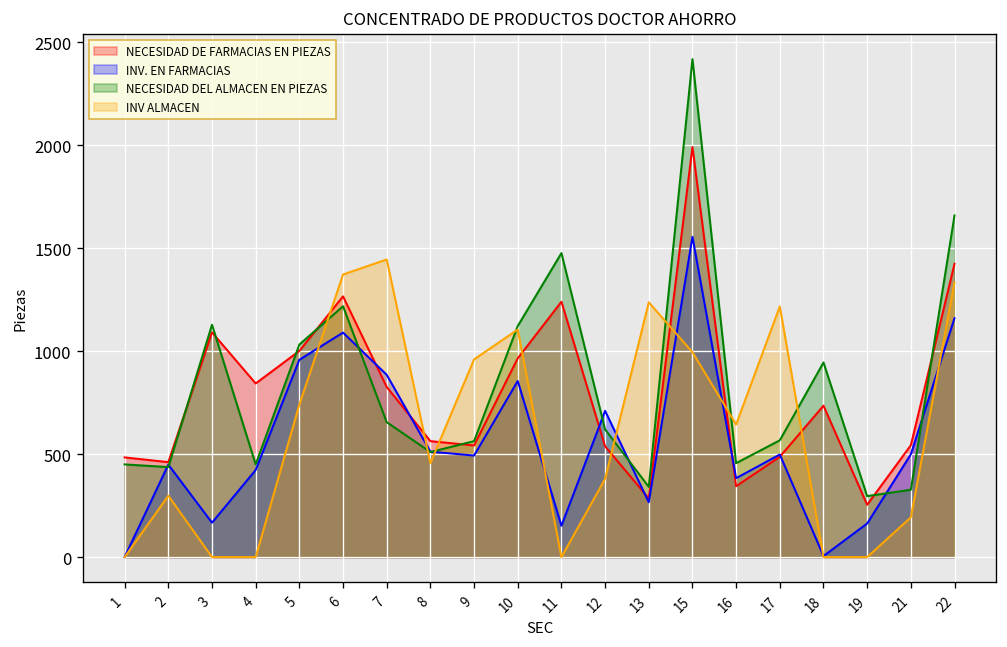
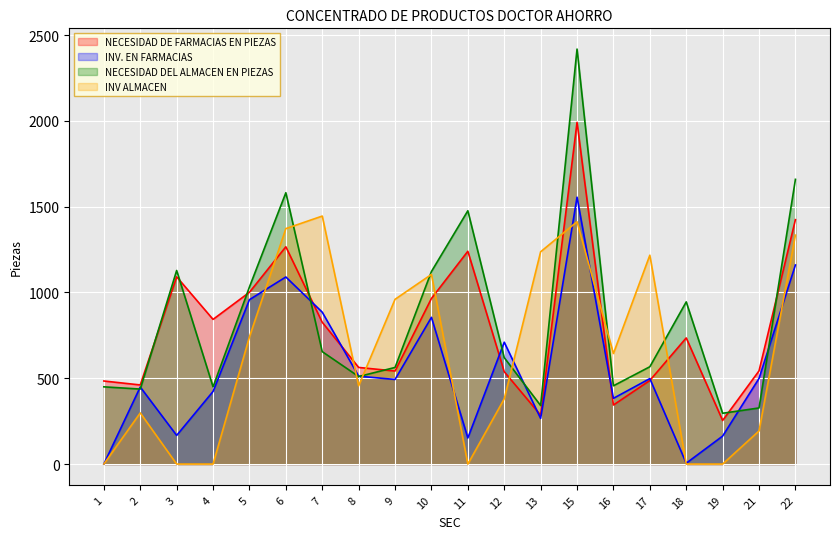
  {
    "NECESIDAD DE FARMACIAS EN PIEZAS": {
      "1": 480,
      "3": 1090,
      "4": 840,
      "5": 1000,
      "6": 1270,
      "7": 830,
      "8": 560,
      "9": 540,
      "10": 970,
      "11": 1240,
      "12": 540,
      "13": 290,
      "15": 1990,
      "16": 340,
      "18": 740,
      "19": 250,
      "21": 540,
      "22": 1420
    },
    "INV. EN FARMACIAS": {
      "3": 170,
      "4": 420,
      "5": 960,
      "6": 1090,
      "7": 890,
      "9": 490,
      "10": 860,
      "11": 150,
      "12": 710,
      "13": 270,
      "15": 1560,
      "16": 380,
      "19": 160,
      "21": 500,
      "22": 1160
    },
    "NECESIDAD DEL ALMACEN EN PIEZAS": {
      "1": 450,
      "3": 1130,
      "4": 450,
      "5": 1030,
-     "6": 1220,
+     "6": 1580,
      "7": 660,
      "9": 560,
      "10": 1120,
      "11": 1480,
      "12": 620,
      "13": 340,
      "15": 2420,
      "16": 460,
      "17": 570,
      "18": 950,
      "19": 300,
      "21": 330,
      "22": 1660
    },
    "INV ALMACEN": {
      "2": 300,
      "3": 0,
      "4": 0,
      "5": 740,
      "6": 1370,
      "7": 1450,
      "8": 460,
      "9": 960,
      "10": 1110,
      "11": 0,
      "12": 380,
      "13": 1240,
-     "15": 1000,
+     "15": 1410,
      "16": 640,
      "17": 1220,
      "19": 0,
      "21": 190,
      "22": 1330
    }
  }
